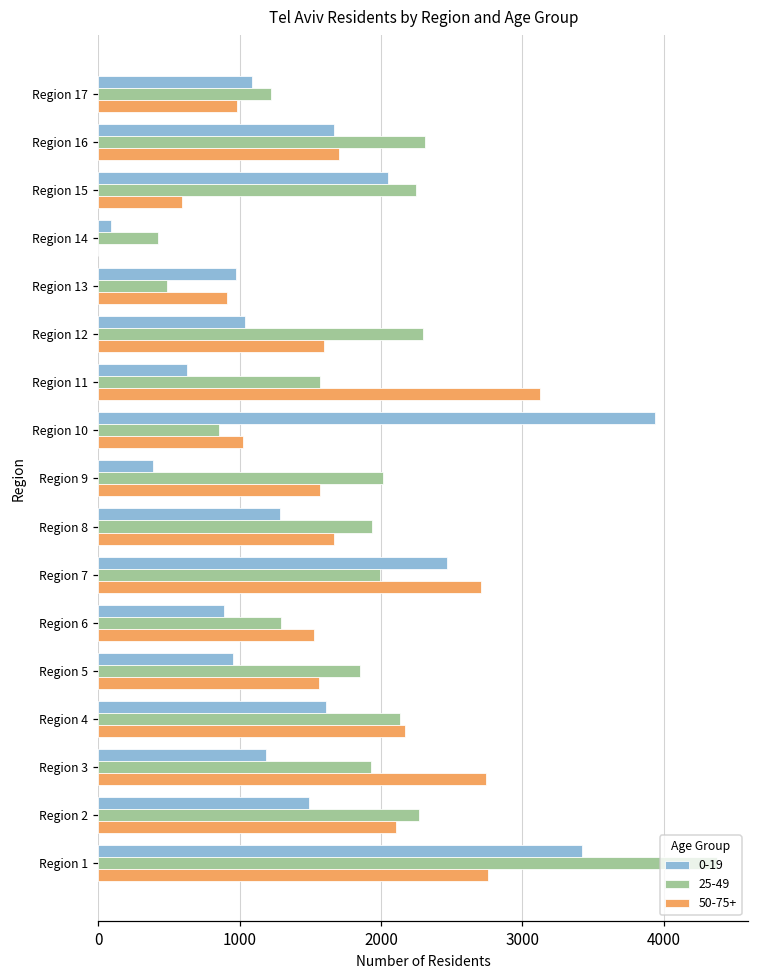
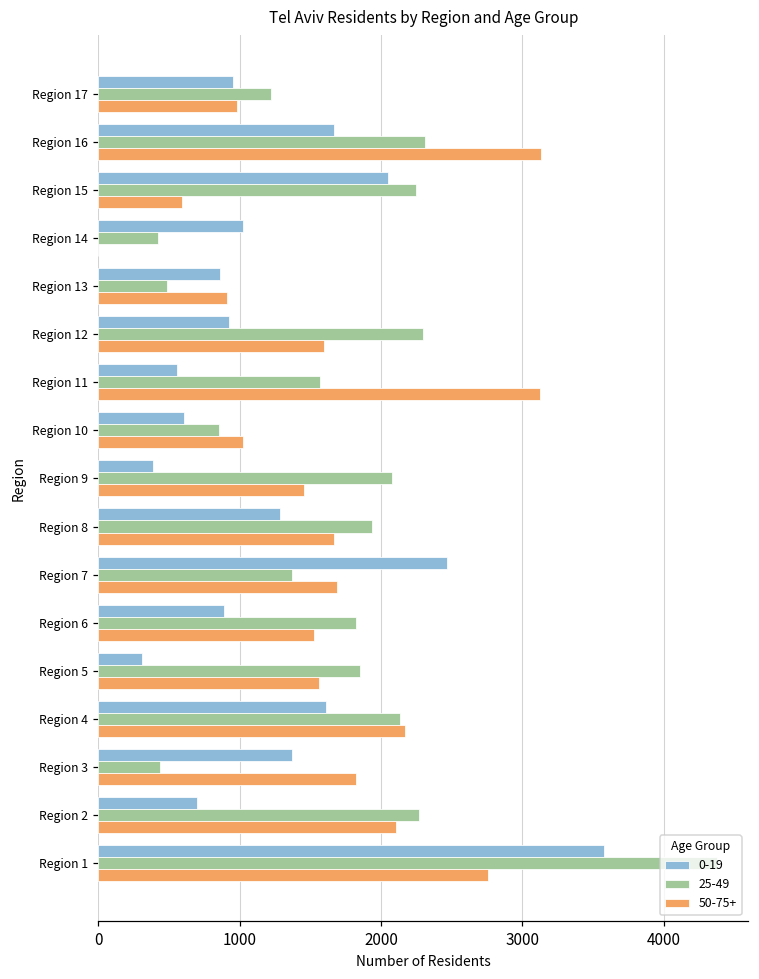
  {
    "0-19": {
-     "Region 17": 1090,
+     "Region 17": 950,
      "Region 16": 1670,
      "Region 15": 2050,
-     "Region 14": 90,
-     "Region 13": 970,
-     "Region 12": 1040,
-     "Region 11": 630,
-     "Region 10": 3940,
+     "Region 14": 1020,
+     "Region 13": 860,
+     "Region 12": 920,
+     "Region 11": 550,
+     "Region 10": 610,
      "Region 9": 380,
      "Region 8": 1280,
      "Region 7": 2470,
      "Region 6": 890,
-     "Region 5": 950,
+     "Region 5": 310,
      "Region 4": 1610,
-     "Region 3": 1190,
-     "Region 2": 1490,
-     "Region 1": 3420
+     "Region 3": 1370,
+     "Region 2": 700,
+     "Region 1": 3580
    },
    "25-49": {
      "Region 17": 1220,
      "Region 16": 2310,
      "Region 15": 2250,
      "Region 14": 420,
      "Region 13": 490,
      "Region 12": 2300,
      "Region 11": 1570,
      "Region 10": 850,
-     "Region 9": 2020,
+     "Region 9": 2080,
      "Region 8": 1930,
-     "Region 7": 1990,
-     "Region 6": 1290,
+     "Region 7": 1370,
+     "Region 6": 1830,
      "Region 5": 1850,
      "Region 4": 2130,
-     "Region 3": 1930,
+     "Region 3": 430,
      "Region 2": 2270
    },
    "50-75+": {
      "Region 17": 980,
-     "Region 16": 1700,
+     "Region 16": 3130,
      "Region 15": 590,
      "Region 14": 0,
      "Region 13": 910,
      "Region 12": 1600,
      "Region 11": 3120,
      "Region 10": 1020,
-     "Region 9": 1570,
+     "Region 9": 1450,
      "Region 8": 1670,
-     "Region 7": 2710,
+     "Region 7": 1690,
      "Region 6": 1530,
      "Region 5": 1560,
      "Region 4": 2170,
-     "Region 3": 2740,
+     "Region 3": 1820,
      "Region 2": 2100,
      "Region 1": 2760
    }
  }
